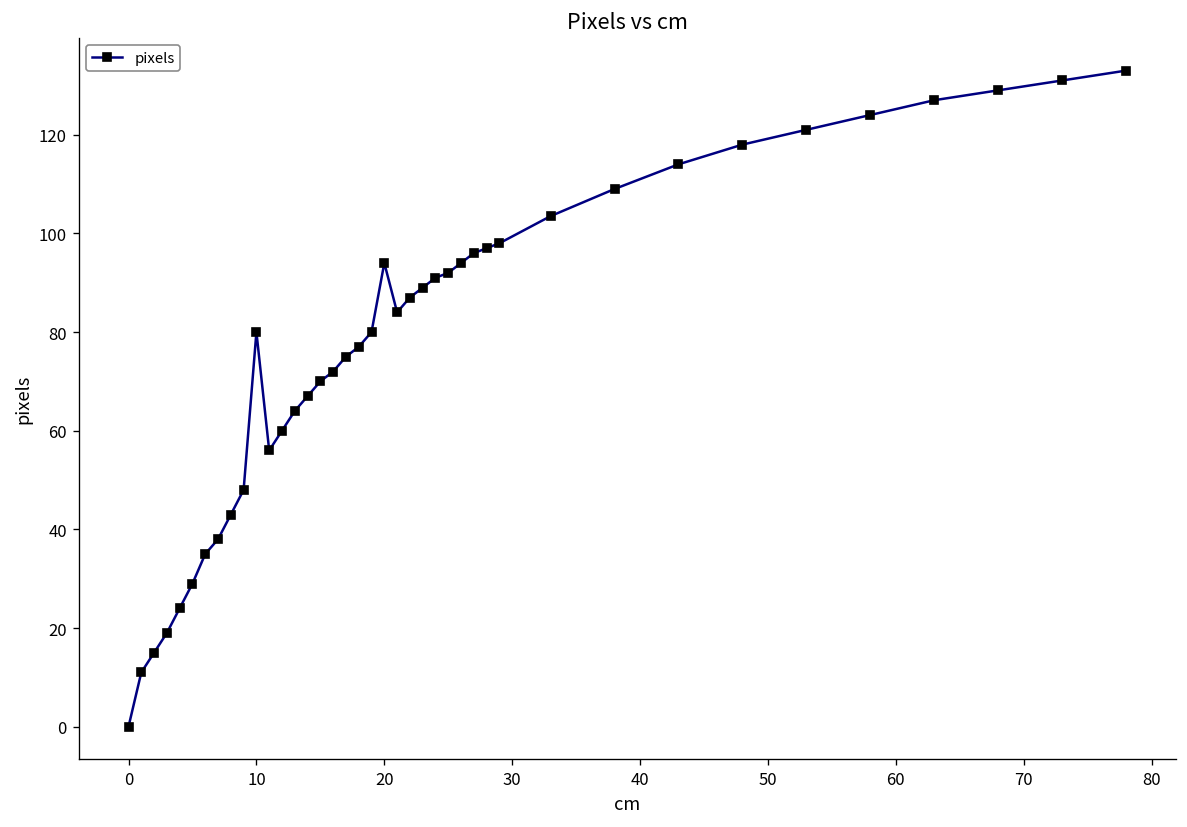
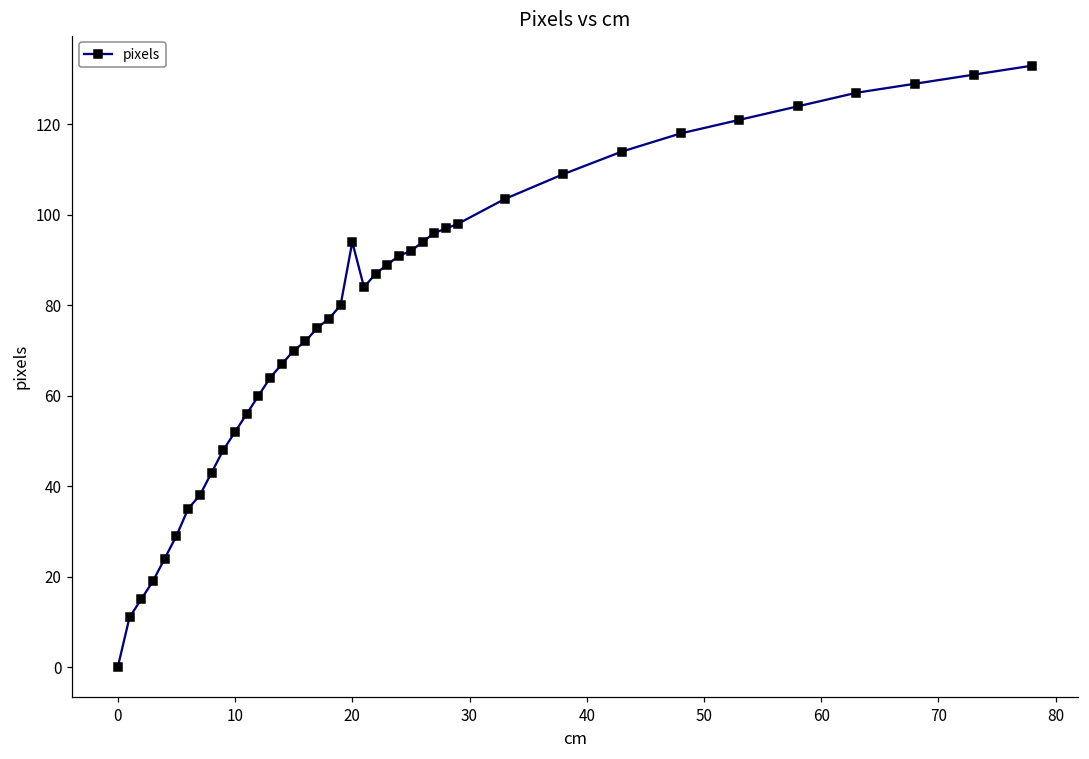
  {
    "0": 0,
-   "10": 80,
+   "10": 52,
    "20": 94
  }
